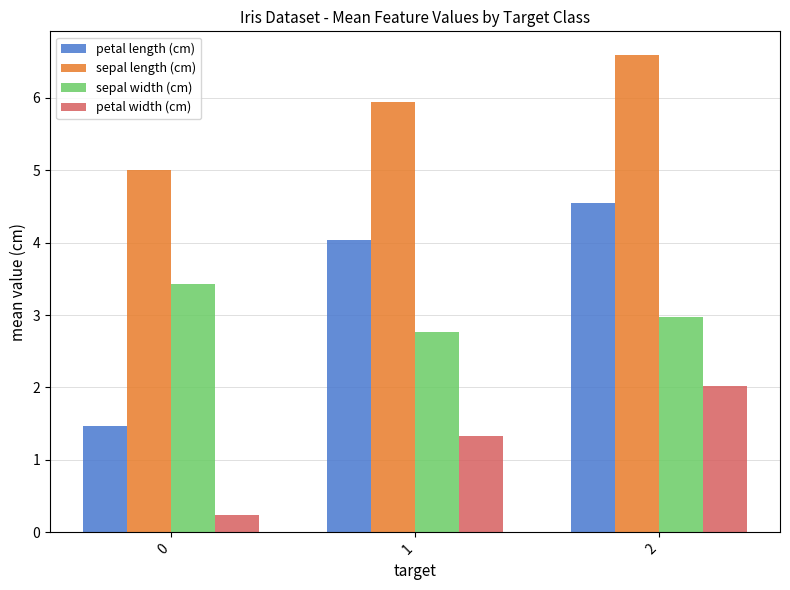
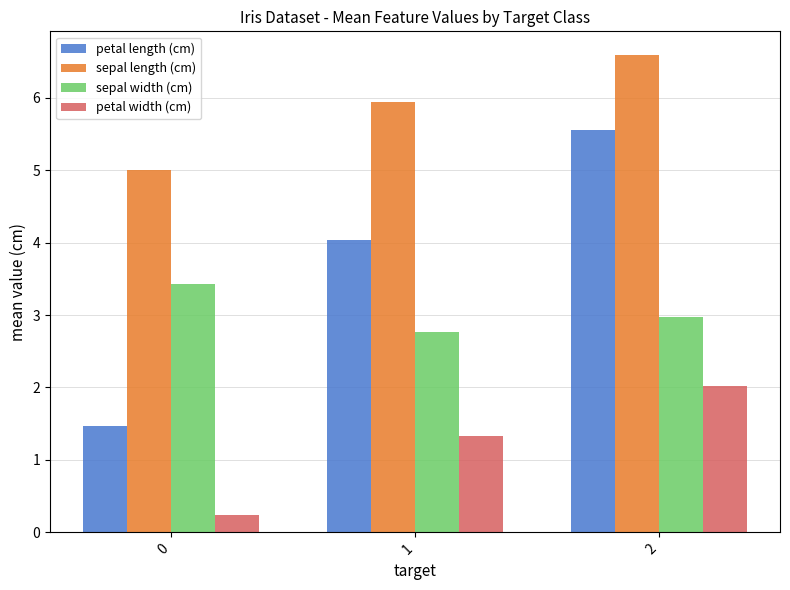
  {
    "petal length (cm)": {
      "0": 1.5,
      "1": 4.0,
-     "2": 4.6
+     "2": 5.6
    },
    "sepal length (cm)": {
      "0": 5.0,
      "1": 5.9,
      "2": 6.6
    },
    "sepal width (cm)": {
      "0": 3.4,
      "1": 2.8,
      "2": 3.0
    },
    "petal width (cm)": {
      "0": 0.2,
      "1": 1.3,
      "2": 2.0
    }
  }
